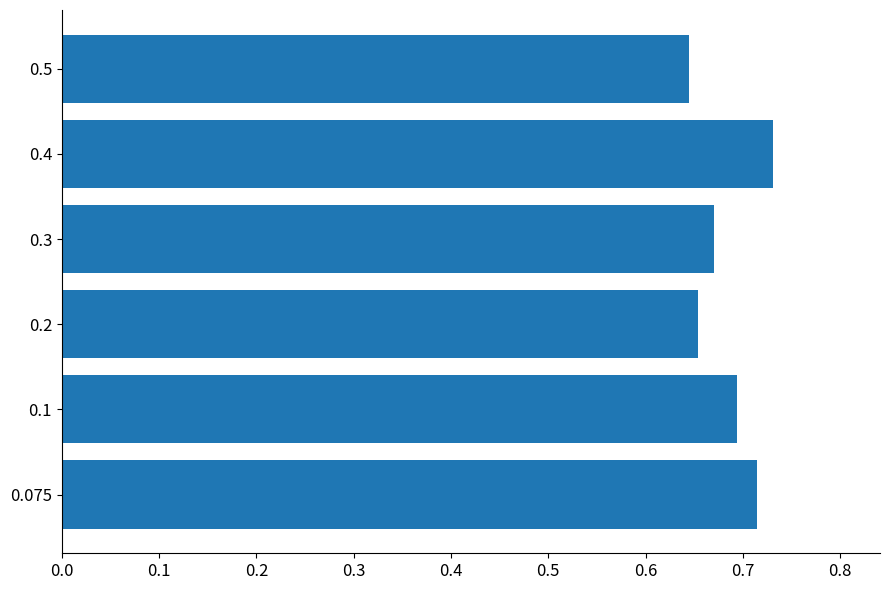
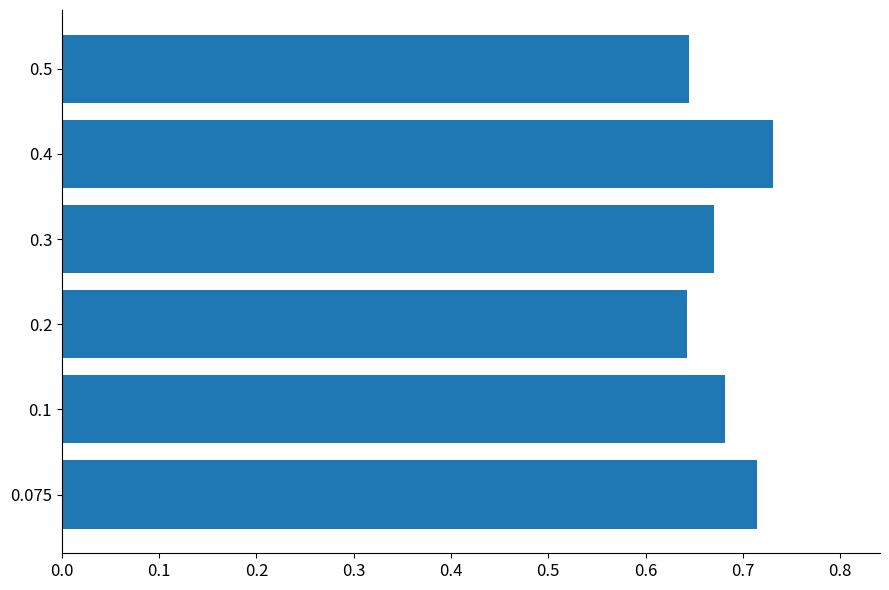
  {
    "0.5": 0.64,
    "0.4": 0.73,
    "0.3": 0.67,
-   "0.2": 0.65,
-   "0.1": 0.69,
+   "0.2": 0.64,
+   "0.1": 0.68,
    "0.075": 0.71
  }
